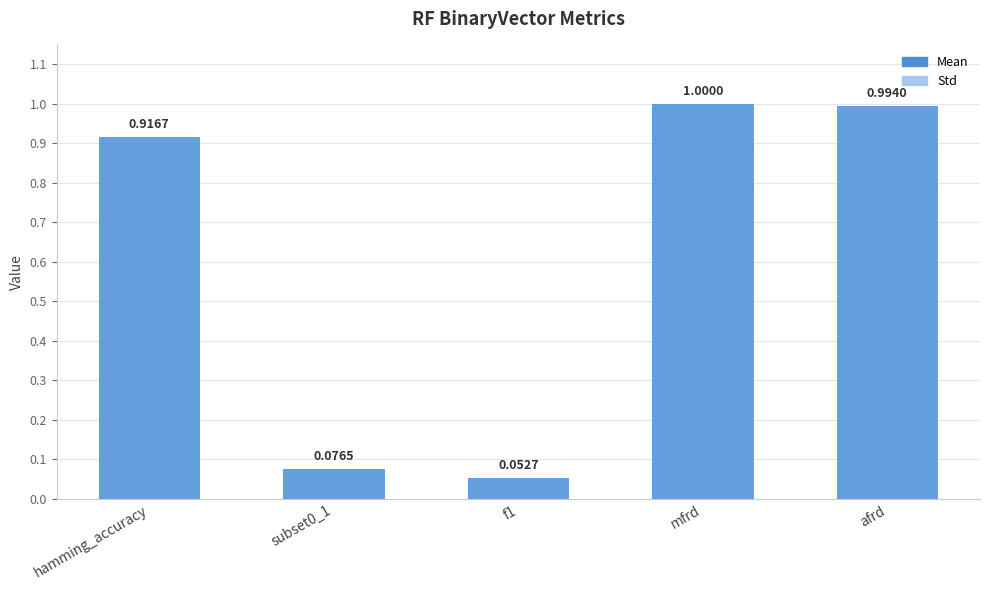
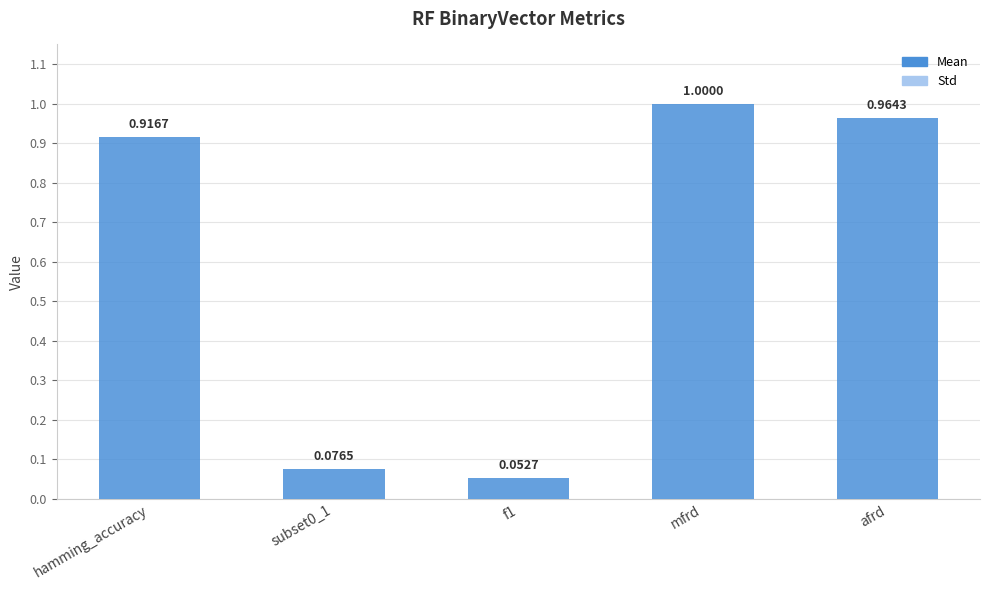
  {
-   "afrd": 0.99
+   "afrd": 0.96
  }
